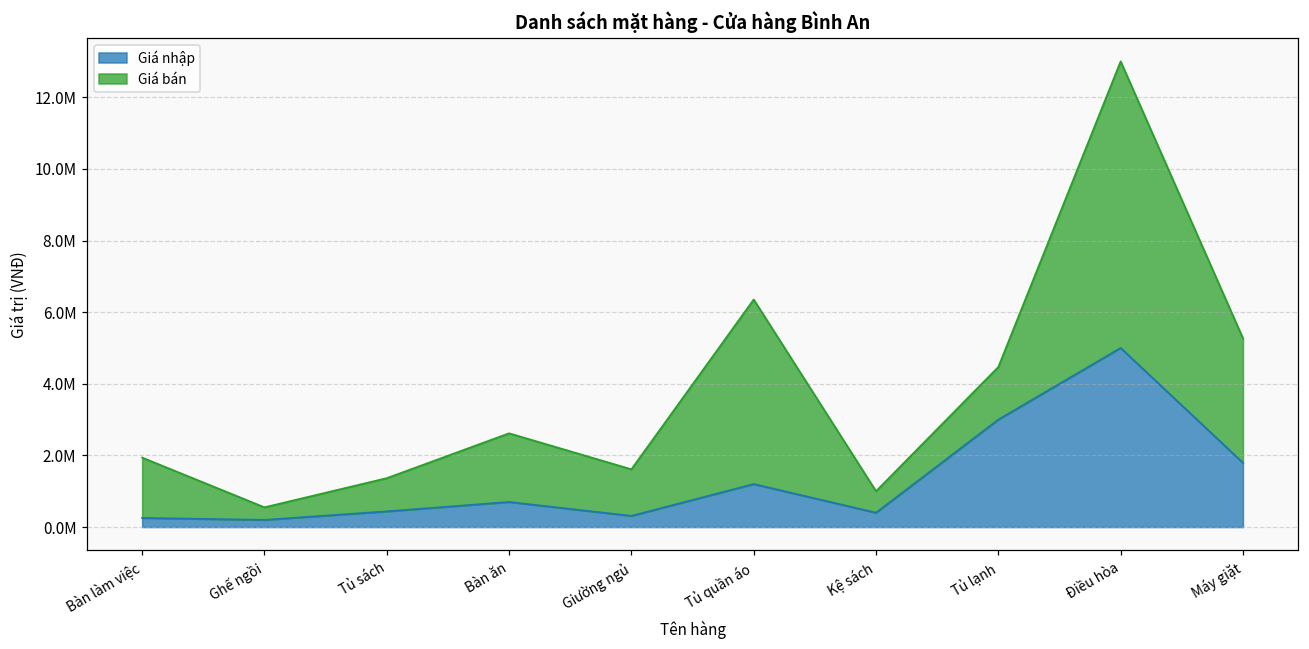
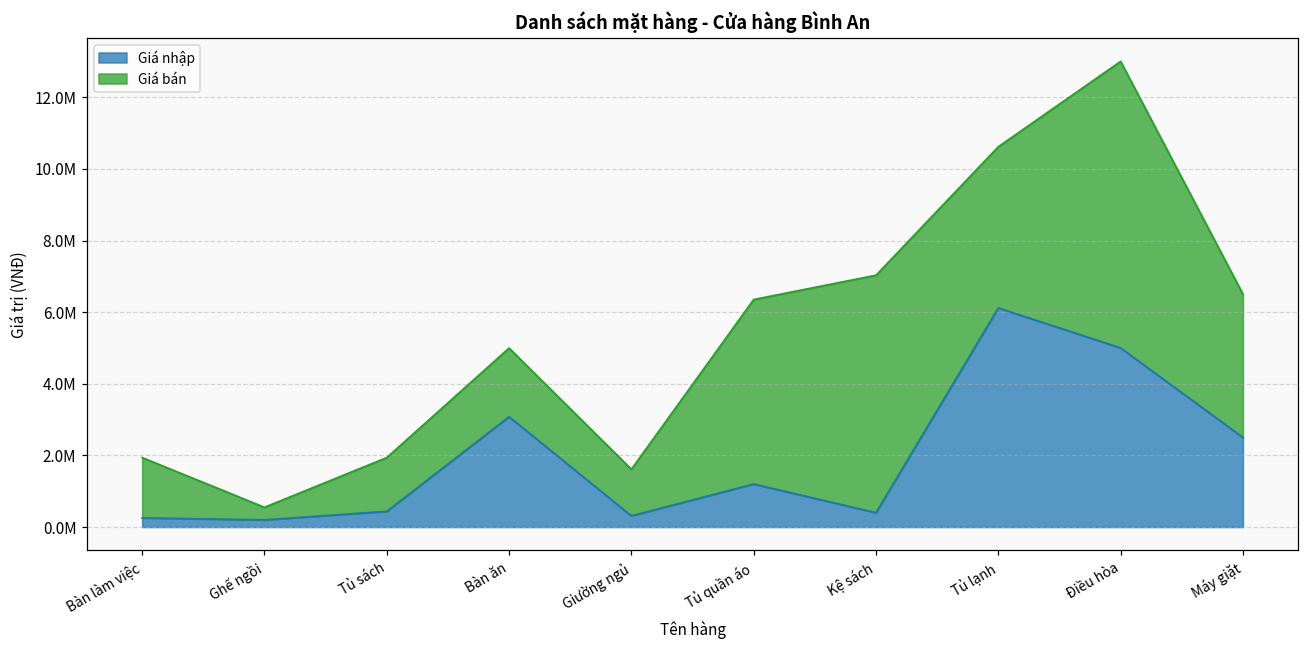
  {
    "Giá nhập": {
      "Bàn làm việc": 300000,
      "Ghế ngồi": 200000,
      "Tủ sách": 400000,
-     "Bàn ăn": 700000,
+     "Bàn ăn": 3100000,
      "Giường ngủ": 300000,
      "Tủ quần áo": 1200000,
      "Kệ sách": 400000,
-     "Tủ lạnh": 3000000,
+     "Tủ lạnh": 6100000,
      "Điều hòa": 5000000,
-     "Máy giặt": 1800000
+     "Máy giặt": 2500000
    },
    "Giá bán": {
      "Bàn làm việc": 1700000,
      "Ghế ngồi": 400000,
-     "Tủ sách": 900000,
+     "Tủ sách": 1500000,
      "Bàn ăn": 1900000,
      "Giường ngủ": 1300000,
      "Tủ quần áo": 5200000,
-     "Kệ sách": 600000,
-     "Tủ lạnh": 1500000,
+     "Kệ sách": 6600000,
+     "Tủ lạnh": 4500000,
      "Điều hòa": 8000000,
-     "Máy giặt": 3500000
+     "Máy giặt": 4000000
    }
  }
